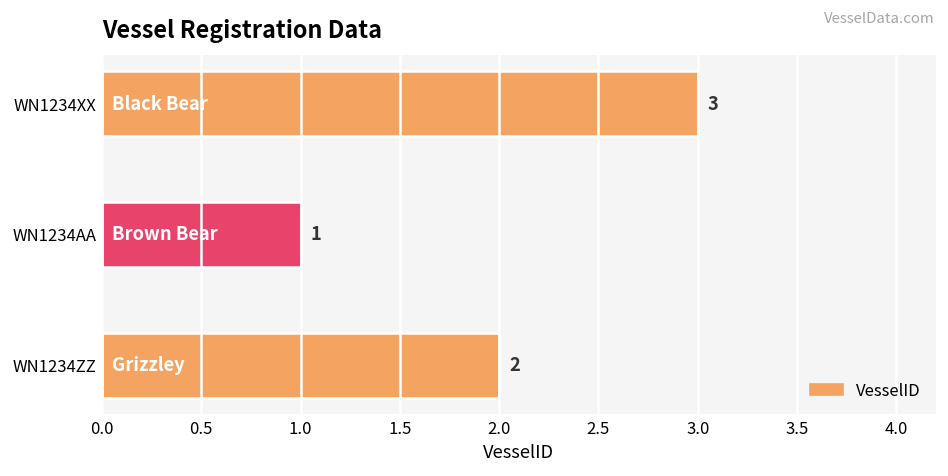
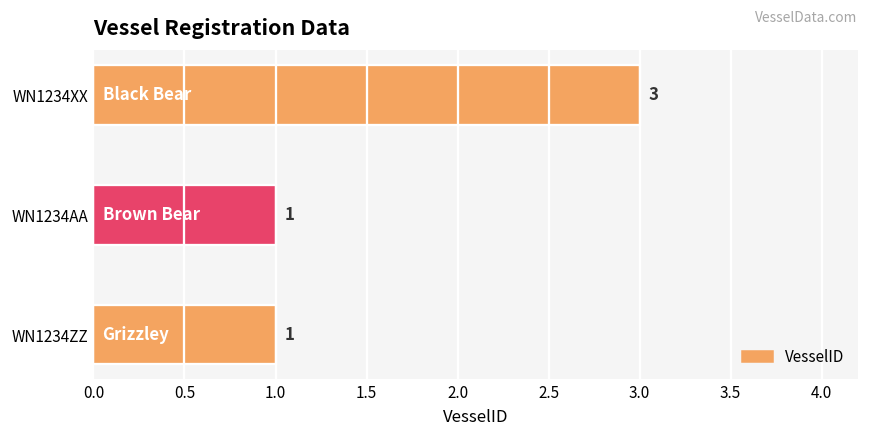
  {
    "WN1234XX": 3,
    "WN1234AA": 1,
-   "WN1234ZZ": 2
+   "WN1234ZZ": 1
  }
